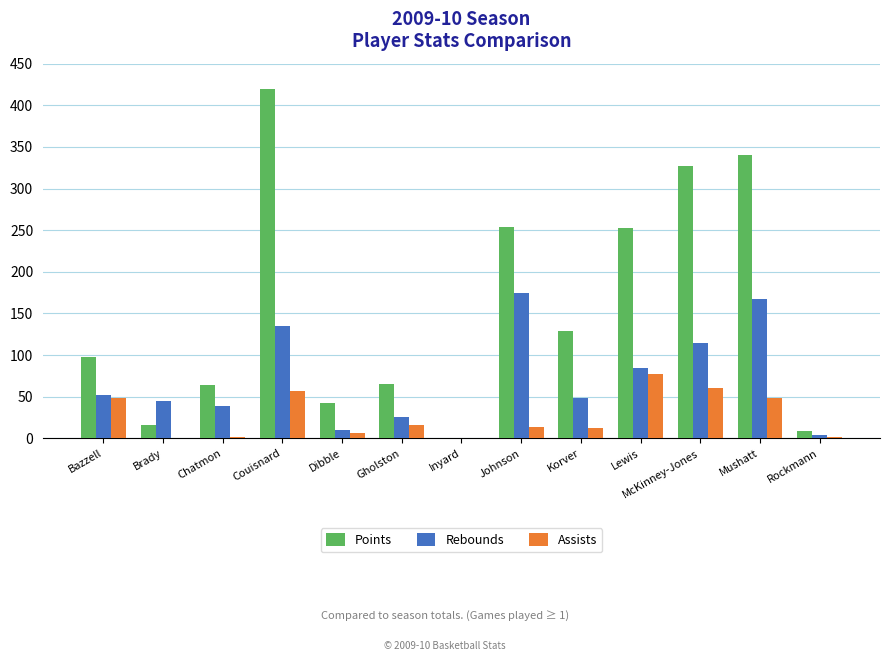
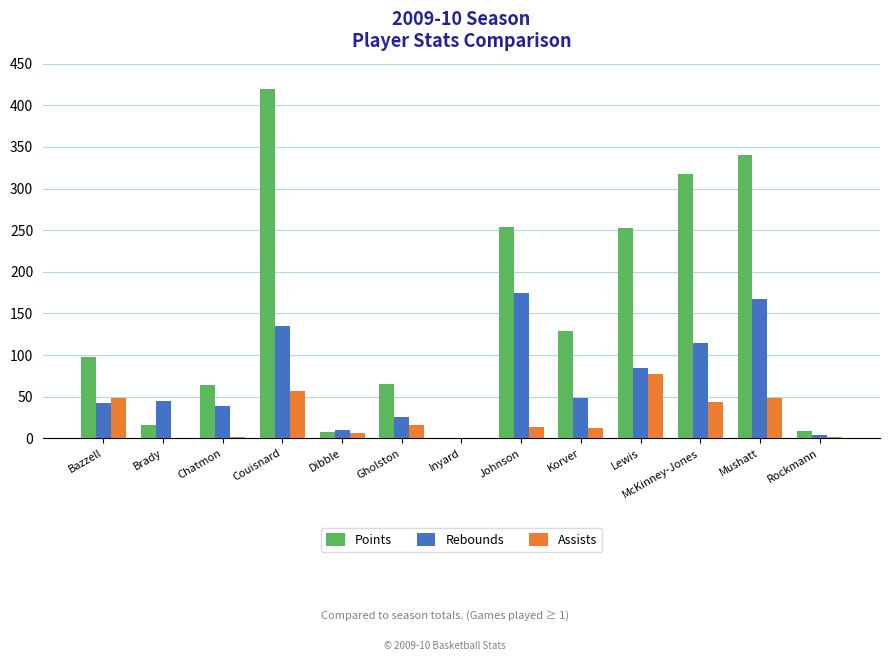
  {
    "Points": {
      "Bazzell": 100,
      "Brady": 20,
      "Chatmon": 60,
      "Couisnard": 420,
-     "Dibble": 40,
+     "Dibble": 10,
      "Gholston": 70,
      "Johnson": 250,
      "Korver": 130,
      "Lewis": 250,
-     "McKinney-Jones": 330,
+     "McKinney-Jones": 320,
      "Mushatt": 340,
      "Rockmann": 10
    },
    "Rebounds": {
-     "Bazzell": 50,
+     "Bazzell": 40,
      "Brady": 50,
      "Chatmon": 40,
      "Couisnard": 140,
      "Dibble": 10,
      "Gholston": 30,
      "Inyard": 0,
      "Johnson": 180,
      "Korver": 50,
      "Lewis": 80,
      "McKinney-Jones": 110,
      "Mushatt": 170,
      "Rockmann": 0
    },
    "Assists": {
      "Bazzell": 50,
      "Brady": 0,
      "Couisnard": 60,
      "Dibble": 10,
      "Gholston": 20,
      "Inyard": 0,
      "Johnson": 10,
      "Korver": 10,
      "Lewis": 80,
-     "McKinney-Jones": 60,
+     "McKinney-Jones": 40,
      "Mushatt": 50
    }
  }
